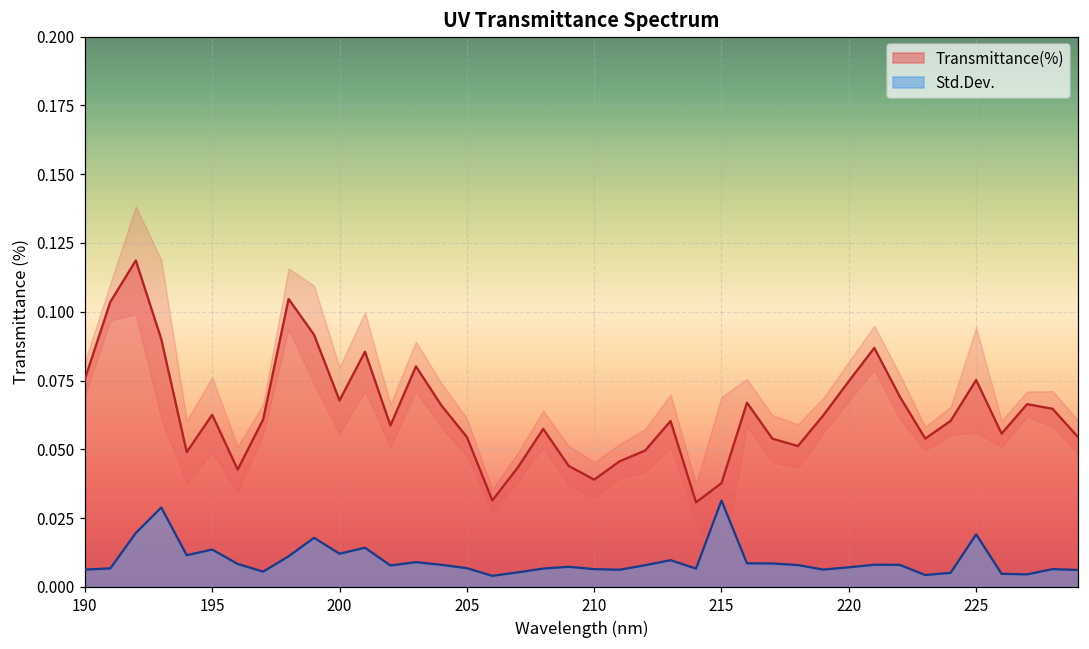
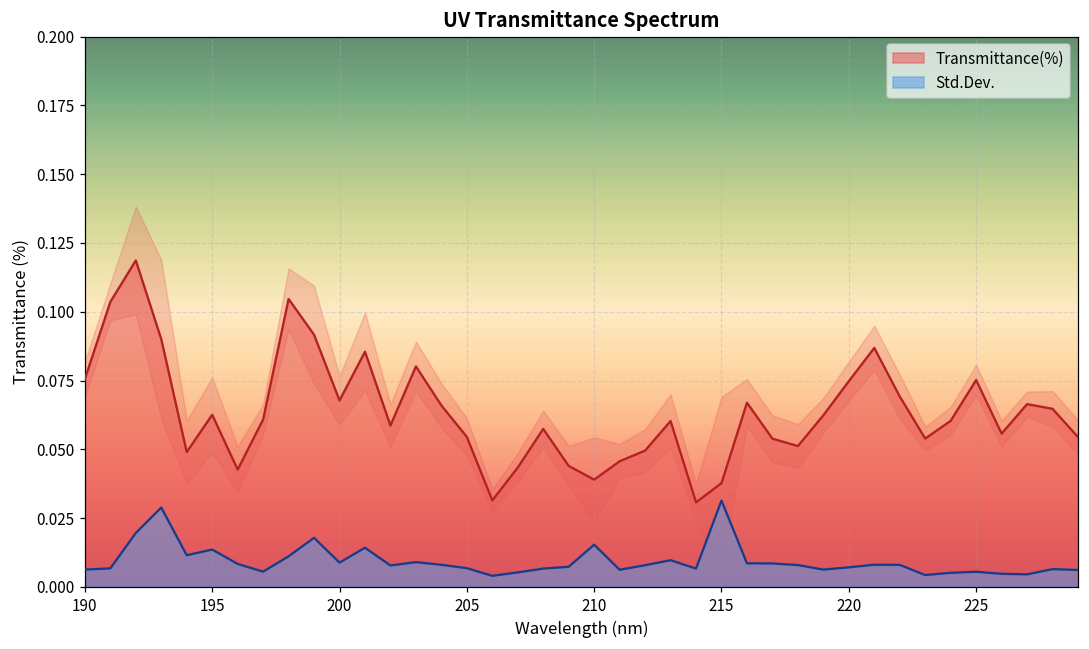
  {
    "Std.Dev.": {
      "190": 0.006,
      "195": 0.014,
-     "200": 0.012,
+     "200": 0.009,
      "205": 0.007,
-     "210": 0.006,
+     "210": 0.015,
      "215": 0.031,
      "220": 0.007,
-     "225": 0.019
+     "225": 0.005
    }
  }
